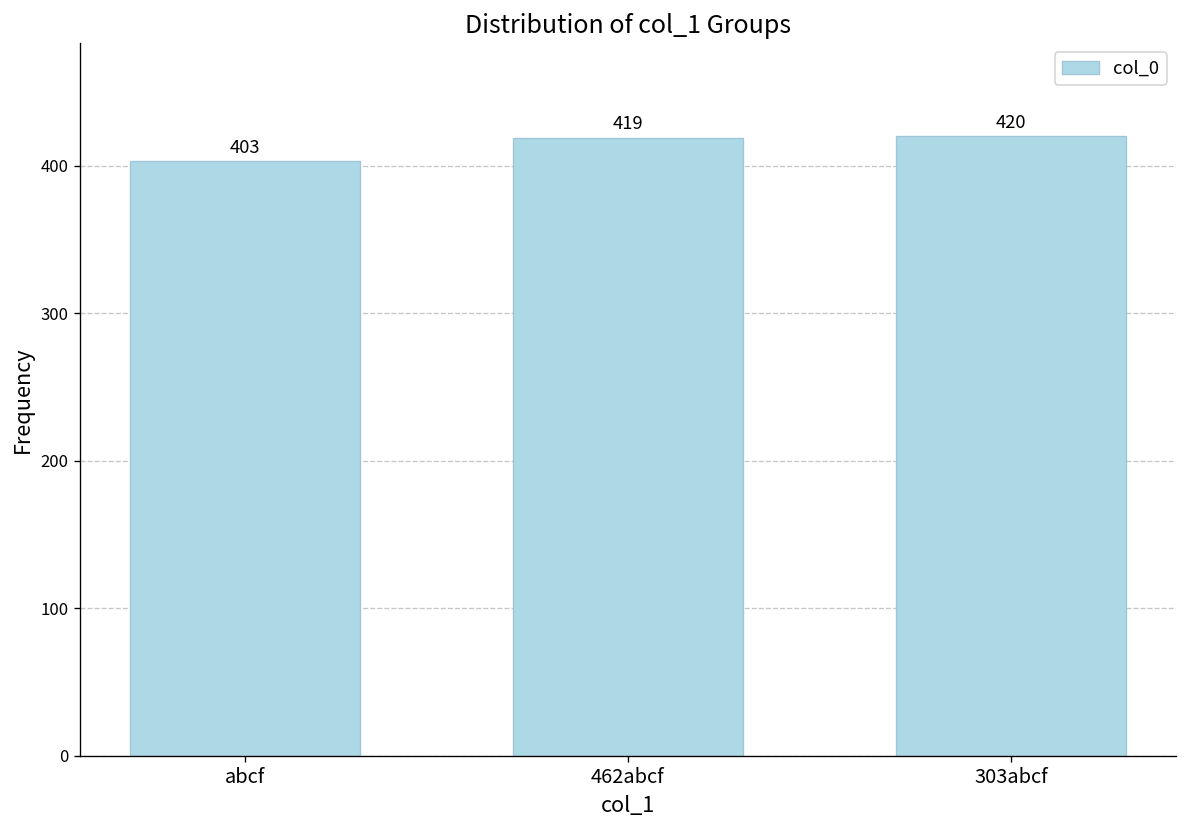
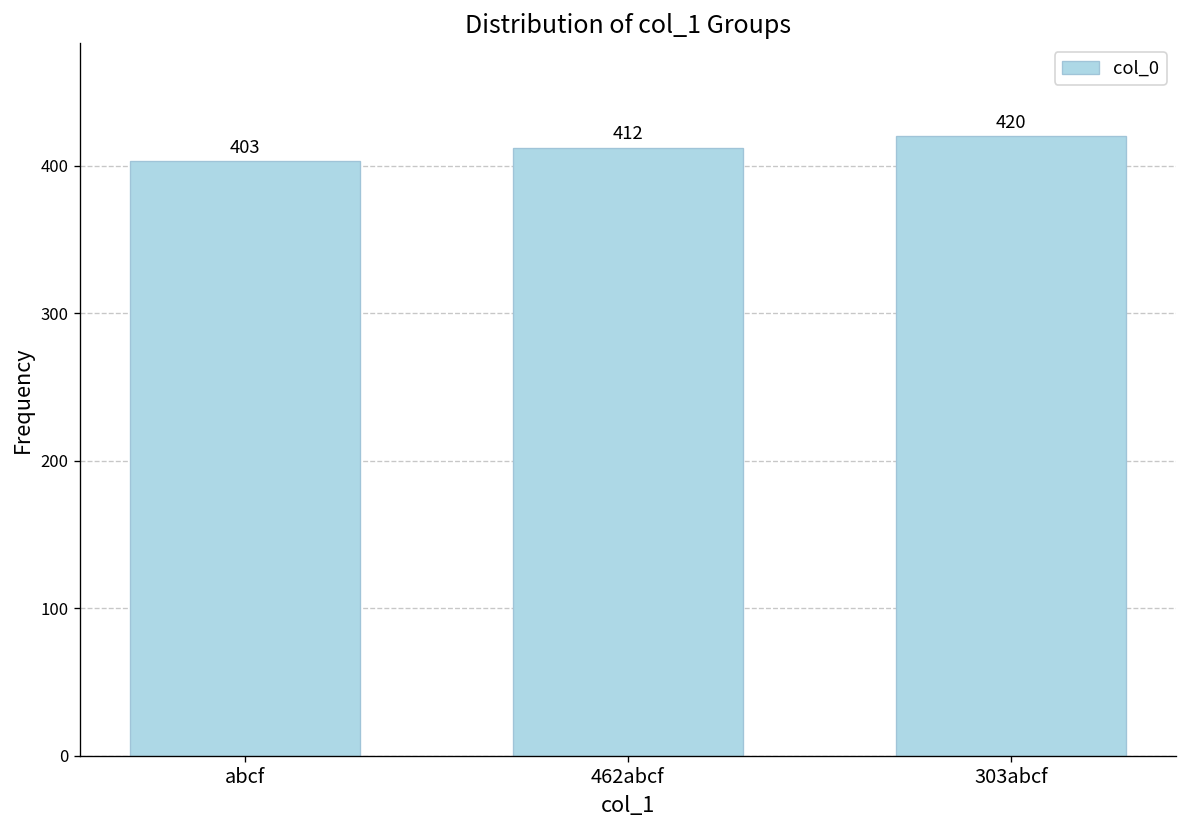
  {
    "abcf": 403,
-   "462abcf": 419,
+   "462abcf": 412,
    "303abcf": 420
  }
